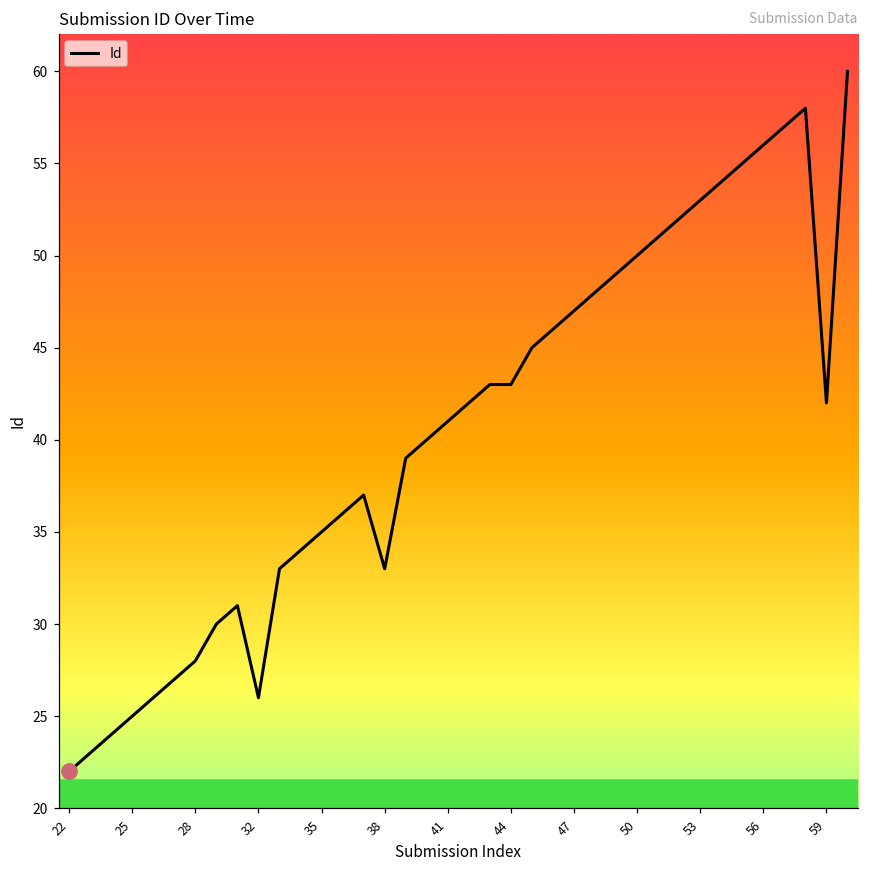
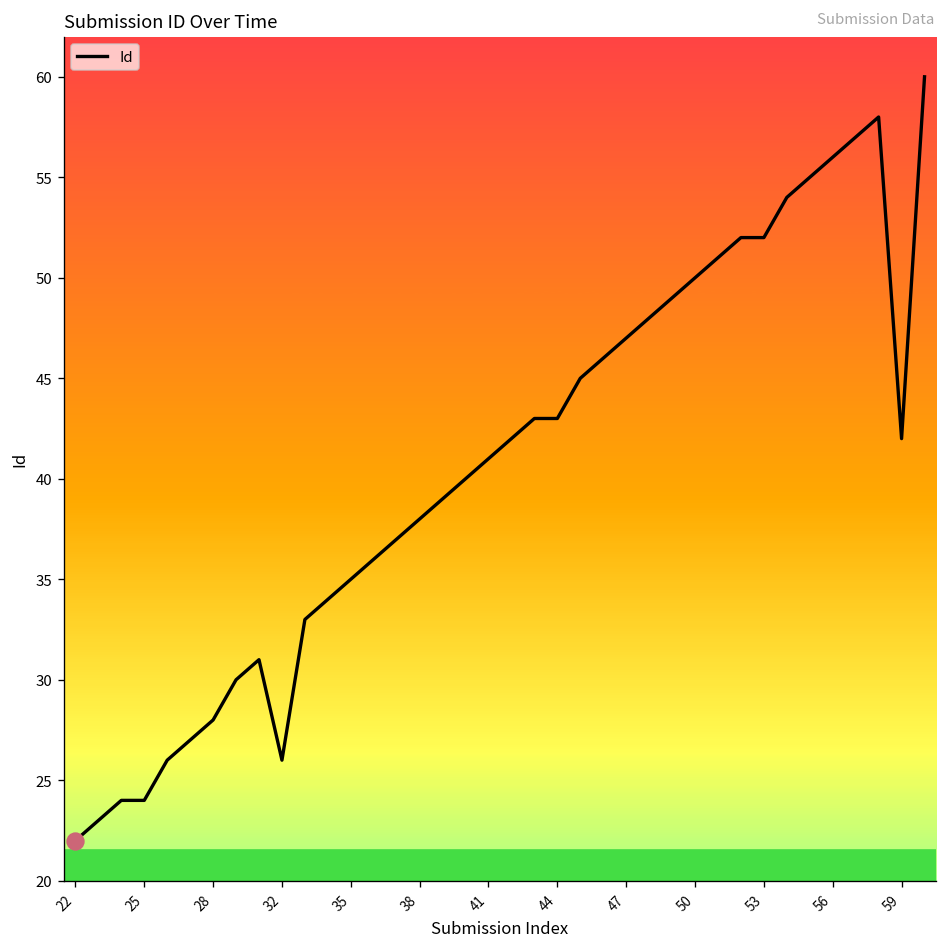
  {
    "Id": {
-     "25": 25,
+     "25": 24,
      "28": 28,
      "32": 26,
      "35": 35,
-     "38": 33,
+     "38": 38,
      "41": 41,
      "44": 43,
      "47": 47,
      "50": 50,
-     "53": 53,
+     "53": 52,
      "56": 56,
      "59": 42
    }
  }
